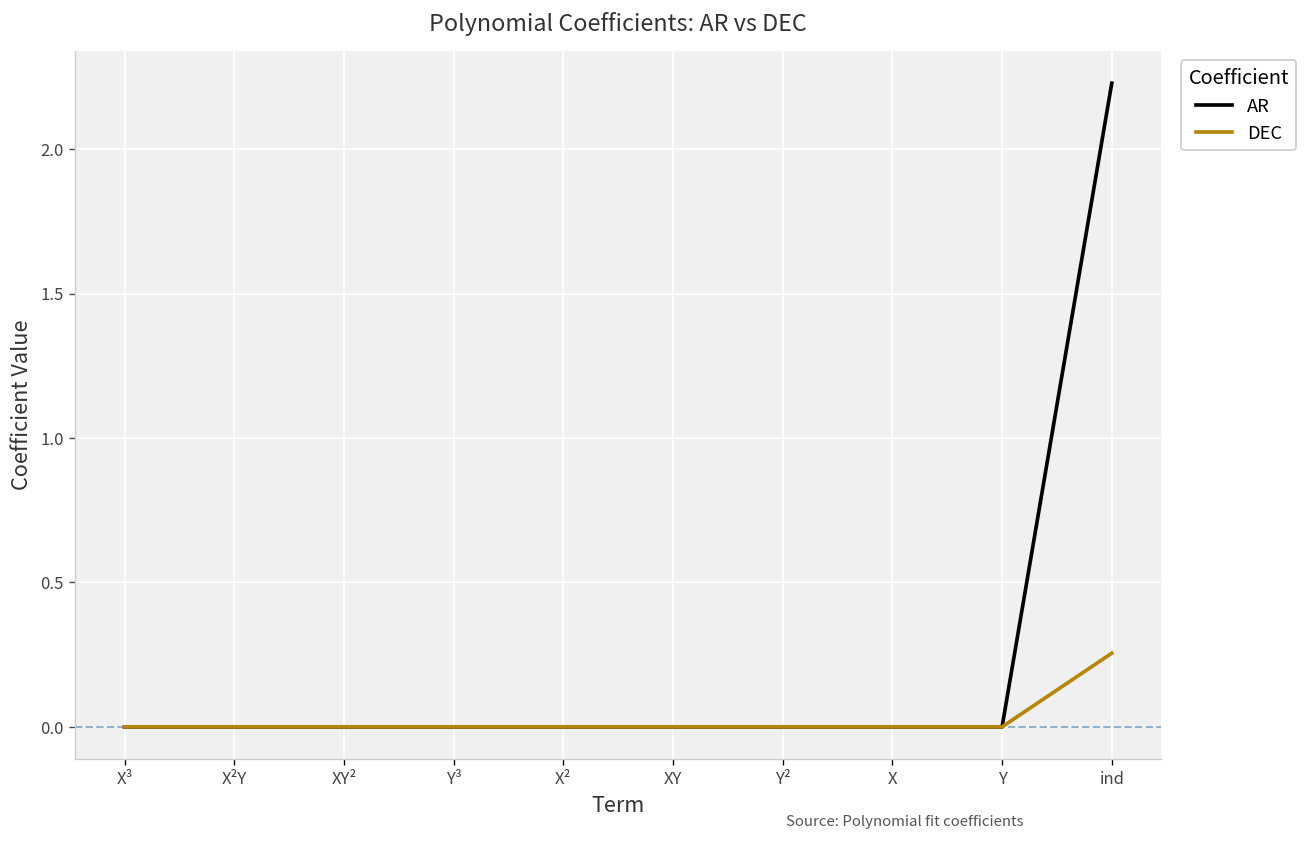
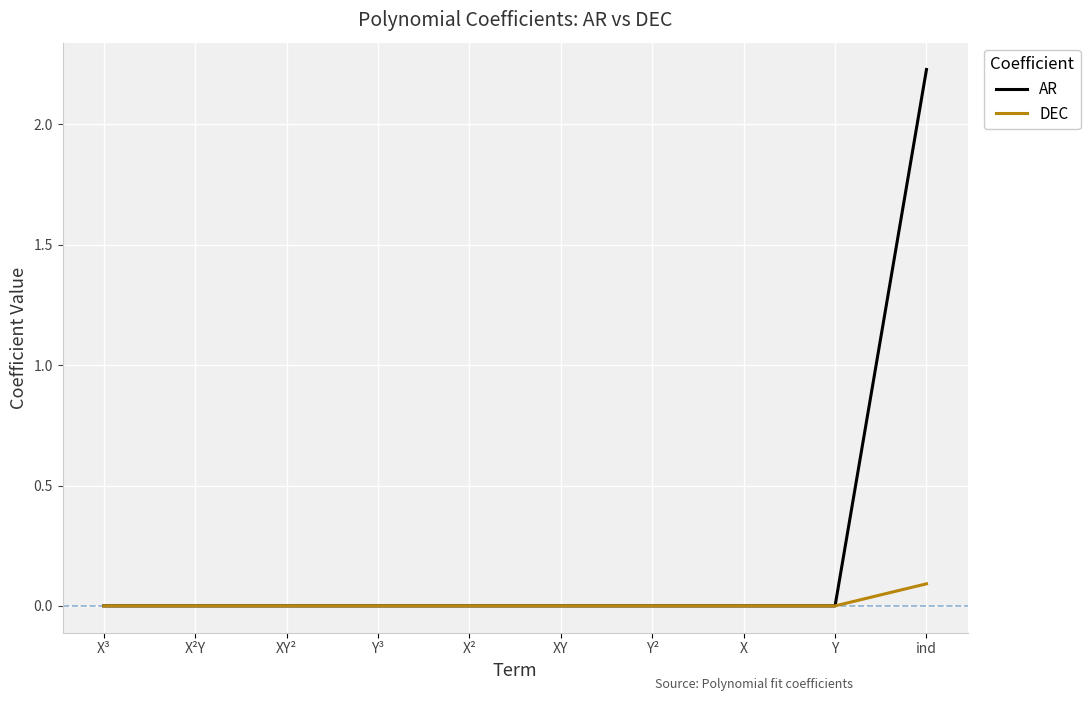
  {
    "AR": {
      "ind": 2.23
    },
    "DEC": {
-     "ind": 0.26
+     "ind": 0.09
    }
  }
